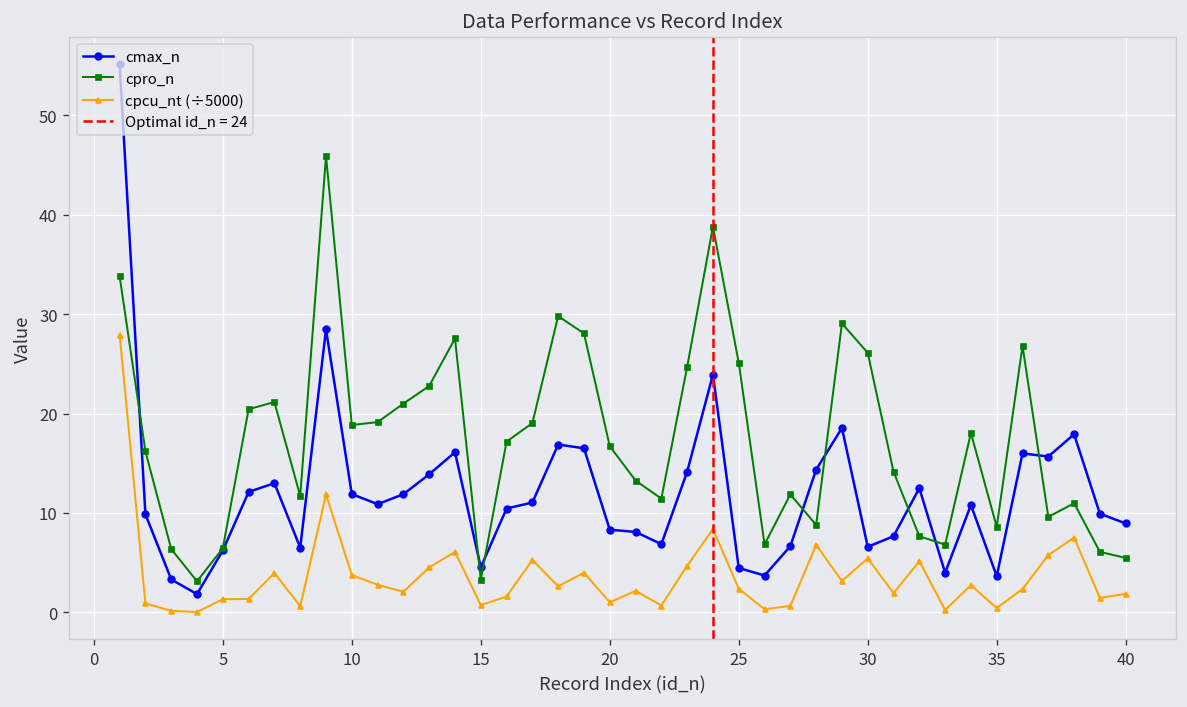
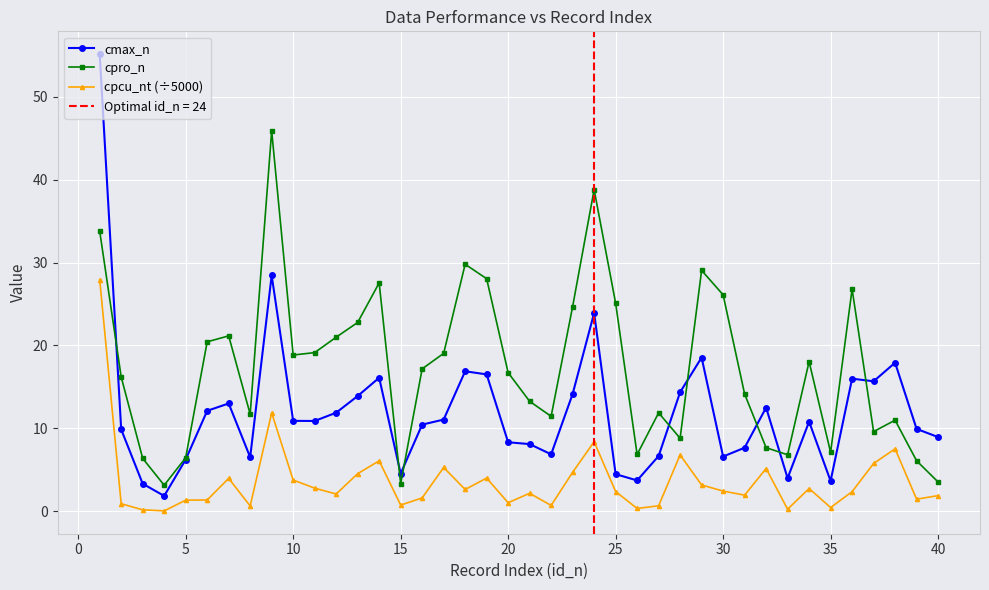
  {
    "cmax_n": {
-     "10": 12,
+     "10": 11,
      "15": 5,
      "20": 8,
      "25": 4,
      "30": 7,
      "35": 4,
      "40": 9
    },
    "cpro_n": {
      "10": 19,
      "15": 3,
      "20": 17,
      "25": 25,
      "30": 26,
-     "35": 9,
-     "40": 5
+     "35": 7,
+     "40": 4
    },
    "cpcu_nt (÷5000)": {
      "5": 1,
      "10": 4,
      "15": 1,
      "20": 1,
      "25": 2,
-     "30": 5,
+     "30": 2,
      "35": 0,
      "40": 2
    }
  }
